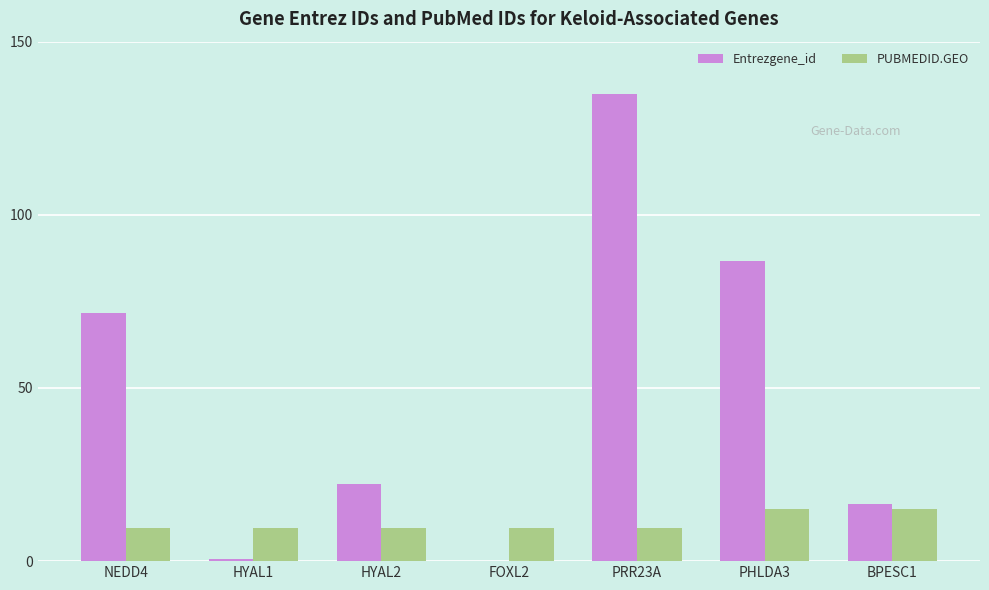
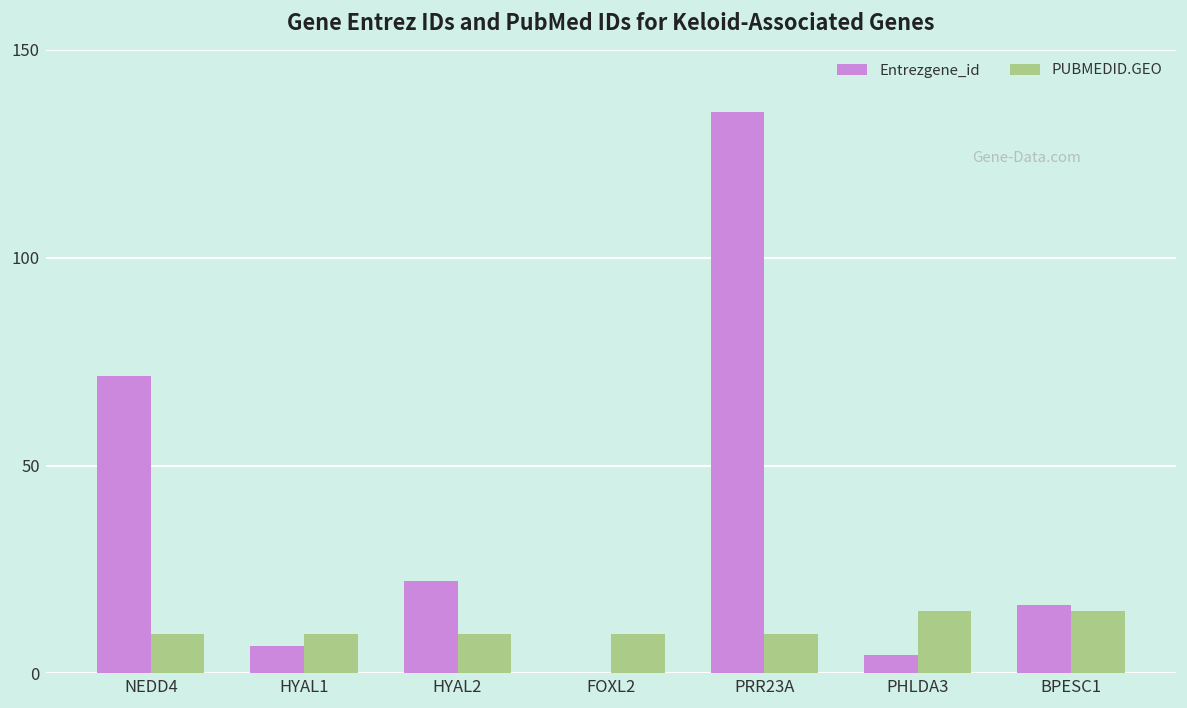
  {
    "Entrezgene_id": {
      "NEDD4": 72,
-     "HYAL1": 1,
+     "HYAL1": 7,
      "HYAL2": 22,
      "PRR23A": 135,
-     "PHLDA3": 87,
+     "PHLDA3": 4,
      "BPESC1": 16
    },
    "PUBMEDID.GEO": {
      "NEDD4": 10,
      "HYAL1": 10,
      "HYAL2": 10,
      "FOXL2": 10,
      "PRR23A": 10,
      "PHLDA3": 15,
      "BPESC1": 15
    }
  }
